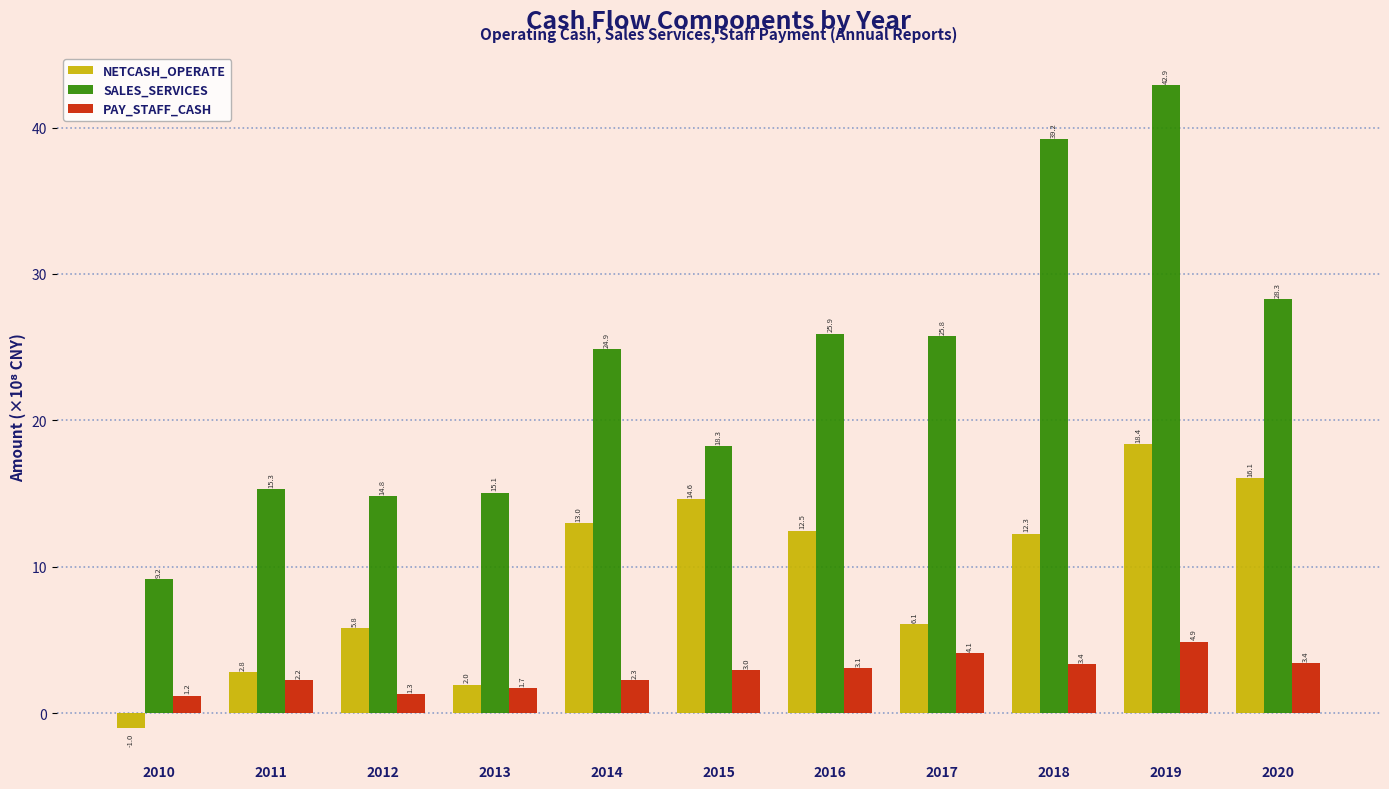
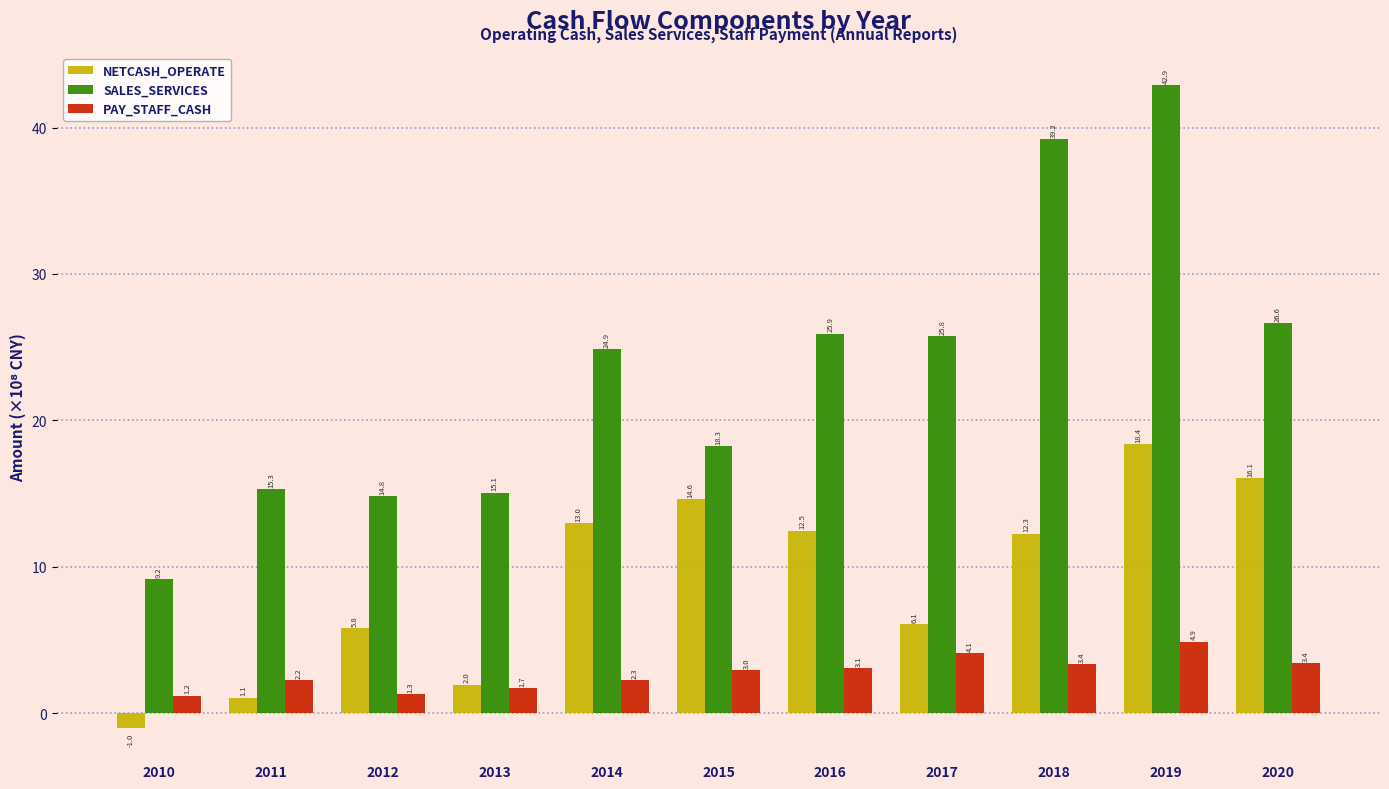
  {
    "NETCASH_OPERATE": {
      "2010": -1.0,
-     "2011": 2.8,
+     "2011": 1.1,
      "2012": 5.8,
      "2013": 2.0,
      "2014": 13.0,
      "2015": 14.6,
      "2016": 12.5,
      "2017": 6.1,
      "2018": 12.3,
      "2019": 18.4,
      "2020": 16.1
    },
    "SALES_SERVICES": {
      "2010": 9.2,
      "2011": 15.3,
      "2012": 14.8,
      "2013": 15.1,
      "2014": 24.9,
      "2015": 18.3,
      "2016": 25.9,
      "2017": 25.8,
      "2018": 39.2,
      "2019": 42.9,
-     "2020": 28.3
+     "2020": 26.6
    },
    "PAY_STAFF_CASH": {
      "2010": 1.2,
      "2011": 2.2,
      "2012": 1.3,
      "2013": 1.7,
      "2014": 2.3,
      "2015": 3.0,
      "2016": 3.1,
      "2017": 4.1,
      "2018": 3.4,
      "2019": 4.9,
      "2020": 3.4
    }
  }
